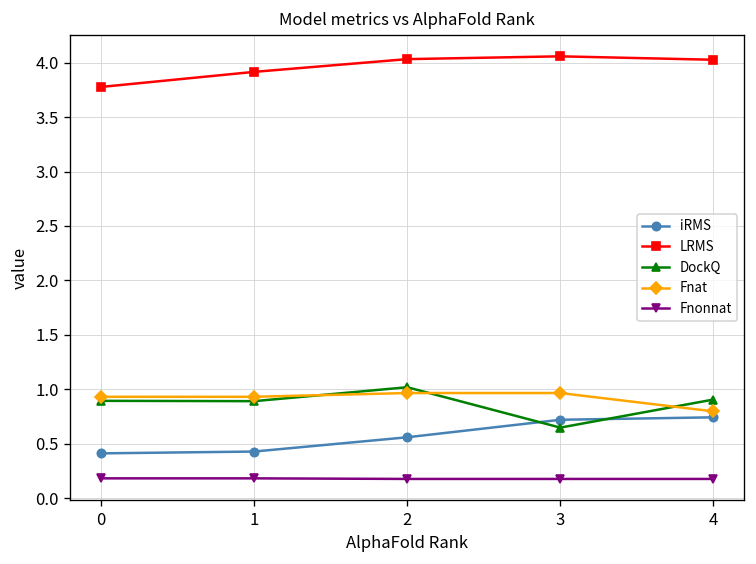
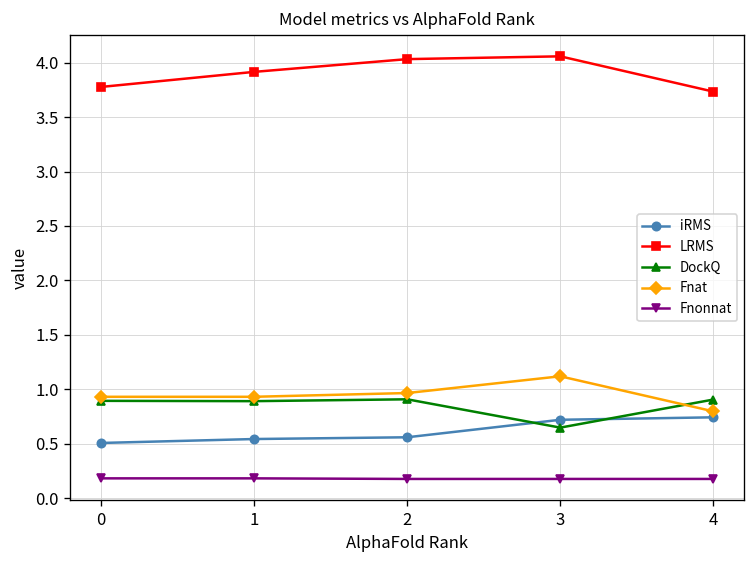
  {
    "iRMS": {
-     "0": 0.4,
-     "1": 0.4,
+     "0": 0.5,
+     "1": 0.5,
      "2": 0.6,
      "3": 0.7,
      "4": 0.7
    },
    "LRMS": {
      "0": 3.8,
      "1": 3.9,
      "2": 4.0,
      "3": 4.1,
-     "4": 4.0
+     "4": 3.7
    },
    "DockQ": {
      "0": 0.9,
      "1": 0.9,
-     "2": 1.0,
+     "2": 0.9,
      "3": 0.6,
      "4": 0.9
    },
    "Fnat": {
      "0": 0.9,
      "1": 0.9,
      "2": 1.0,
-     "3": 1.0,
+     "3": 1.1,
      "4": 0.8
    },
    "Fnonnat": {
      "0": 0.2,
      "1": 0.2,
      "2": 0.2,
      "3": 0.2,
      "4": 0.2
    }
  }
